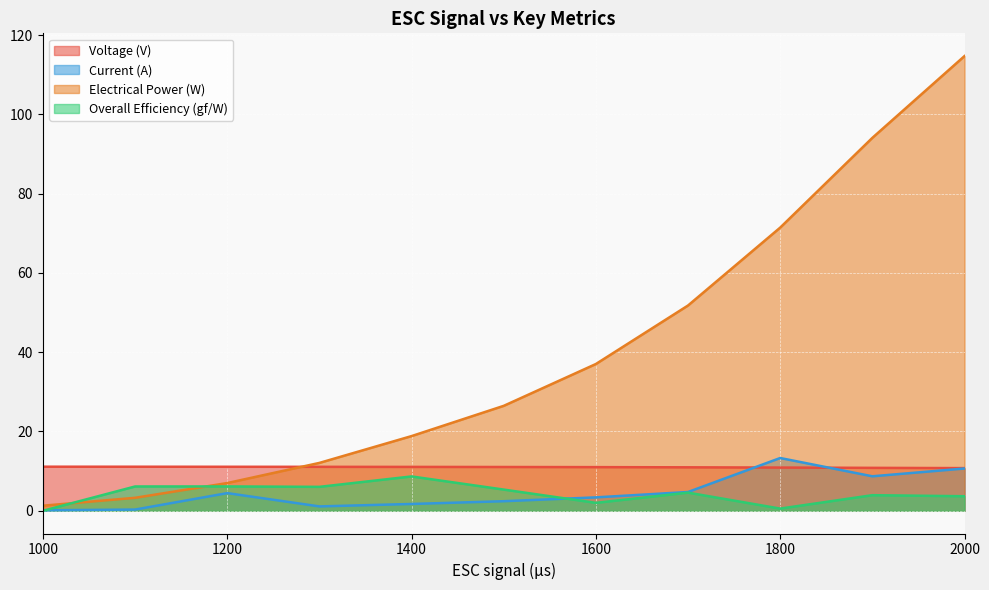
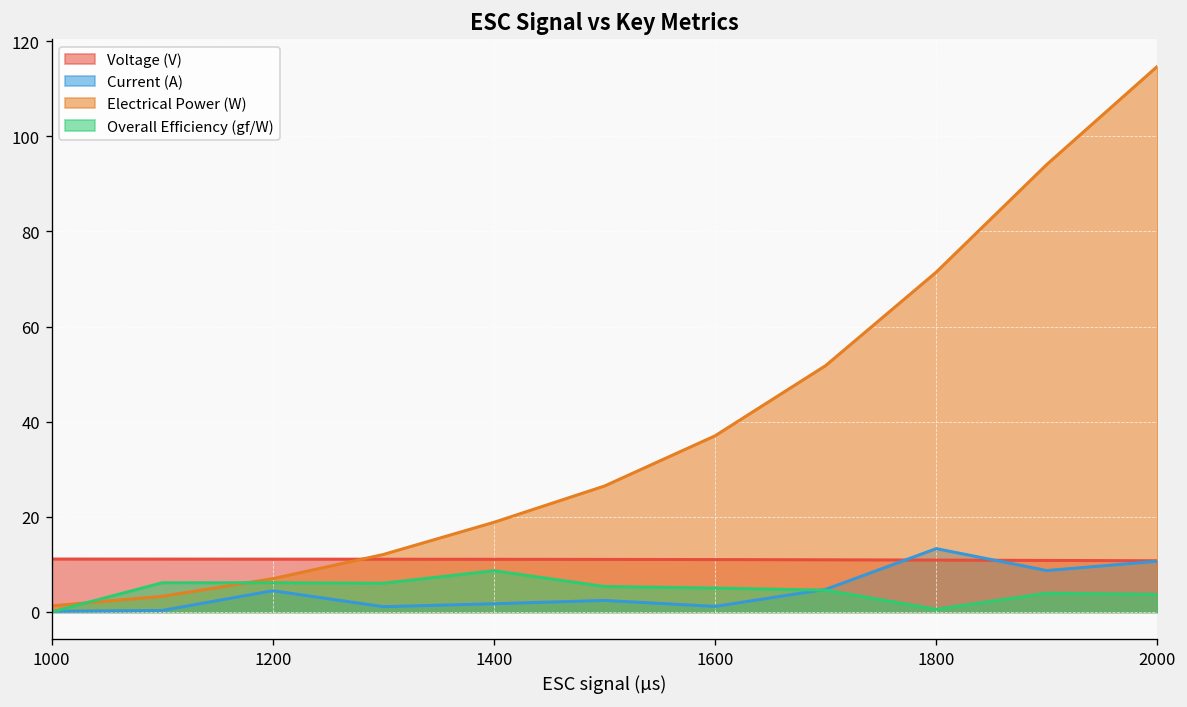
  {
    "Current (A)": {
      "1200": 4,
      "1400": 2,
-     "1600": 3,
+     "1600": 1,
      "1800": 13
    },
    "Overall Efficiency (gf/W)": {
      "1200": 6,
      "1400": 9,
-     "1600": 2,
+     "1600": 5,
      "1800": 1,
      "2000": 4
    }
  }
